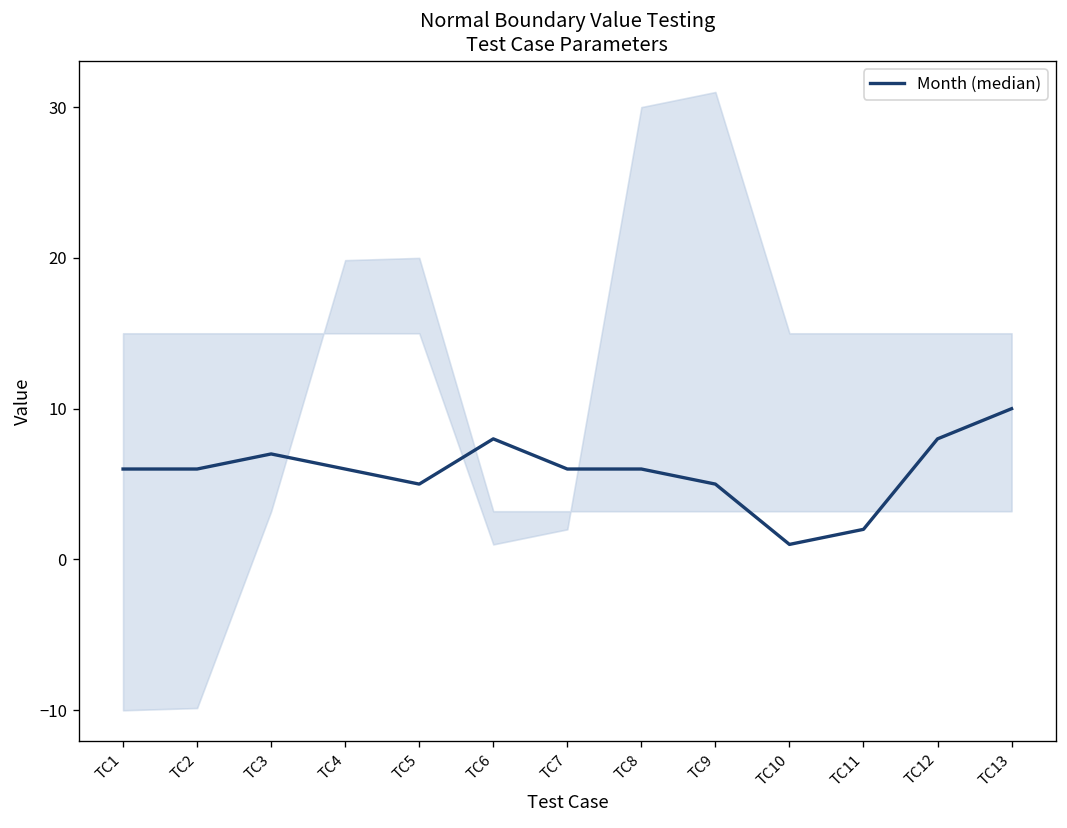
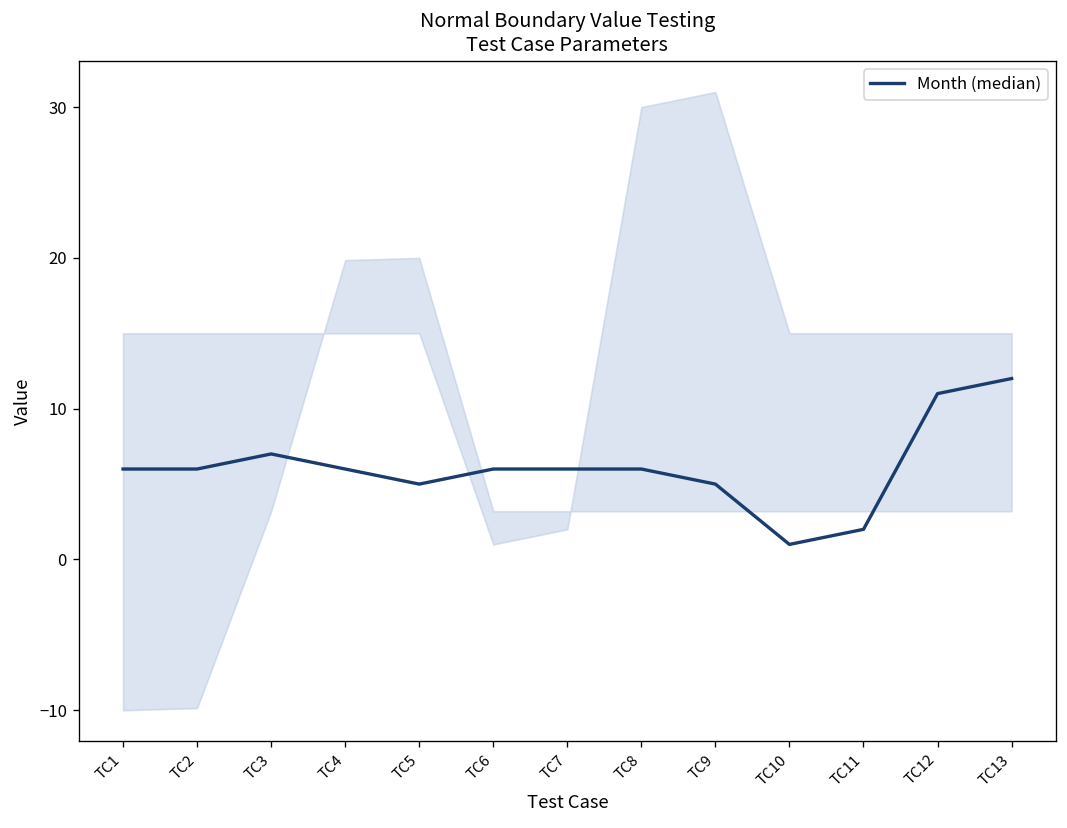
  {
    "Month (median)": {
      "TC1": 6,
      "TC2": 6,
      "TC3": 7,
      "TC4": 6,
      "TC5": 5,
-     "TC6": 8,
+     "TC6": 6,
      "TC7": 6,
      "TC8": 6,
      "TC9": 5,
      "TC10": 1,
      "TC11": 2,
-     "TC12": 8,
-     "TC13": 10
+     "TC12": 11,
+     "TC13": 12
    }
  }
